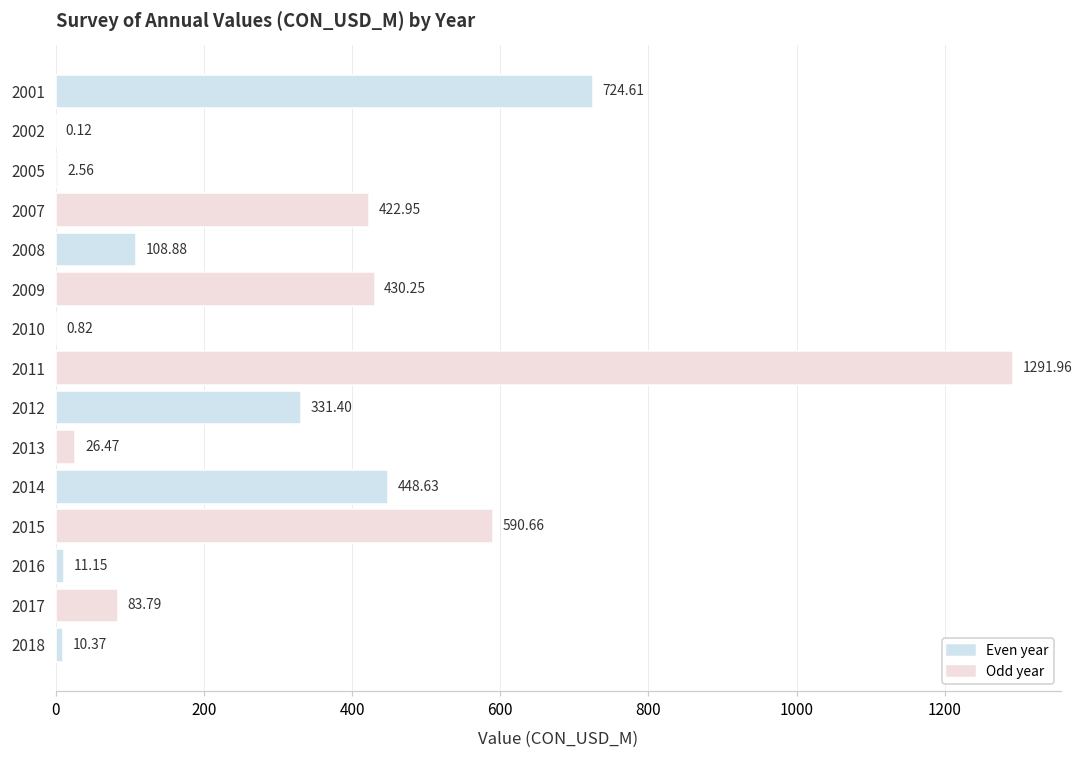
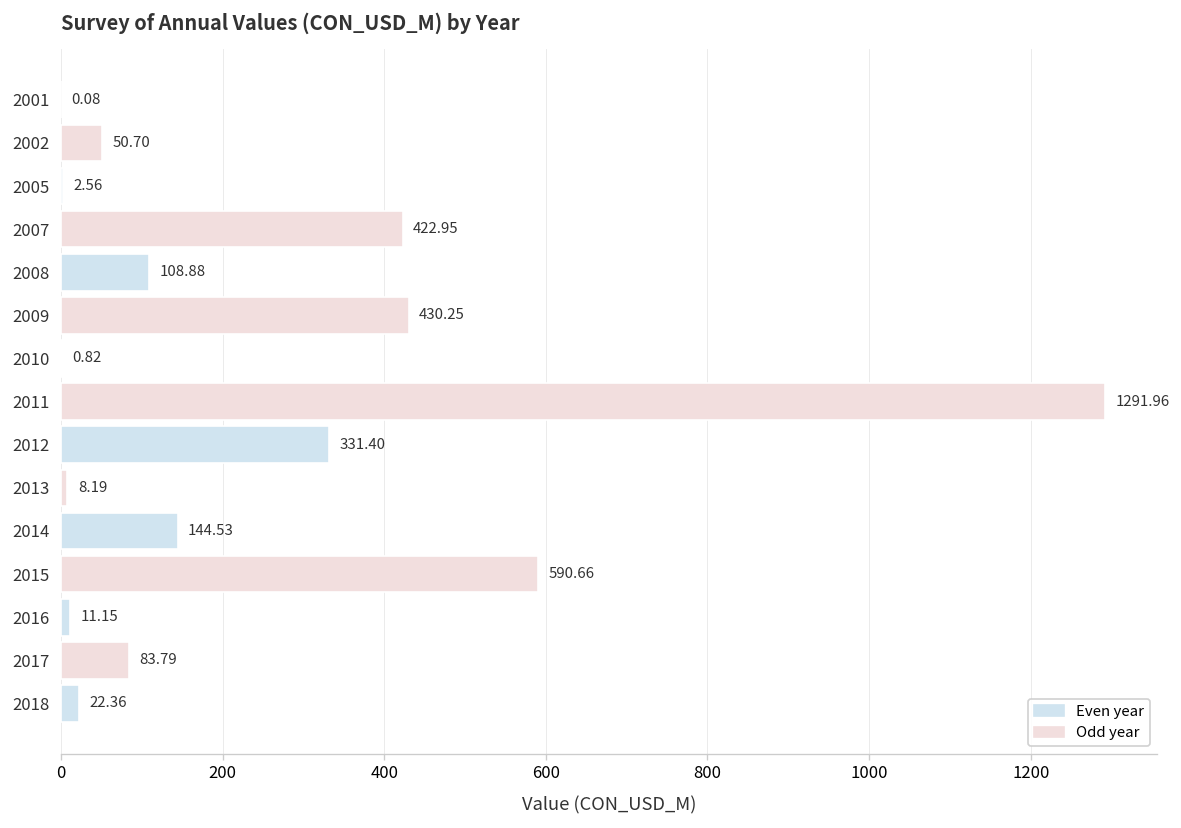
  {
-   "2001": 724.61,
-   "2002": 0.12,
+   "2001": 0.08,
+   "2002": 50.70,
    "2005": 2.56,
    "2007": 422.95,
    "2008": 108.88,
    "2009": 430.25,
    "2010": 0.82,
    "2011": 1291.96,
    "2012": 331.40,
-   "2013": 26.47,
-   "2014": 448.63,
+   "2013": 8.19,
+   "2014": 144.53,
    "2015": 590.66,
    "2016": 11.15,
    "2017": 83.79,
-   "2018": 10.37
+   "2018": 22.36
  }
